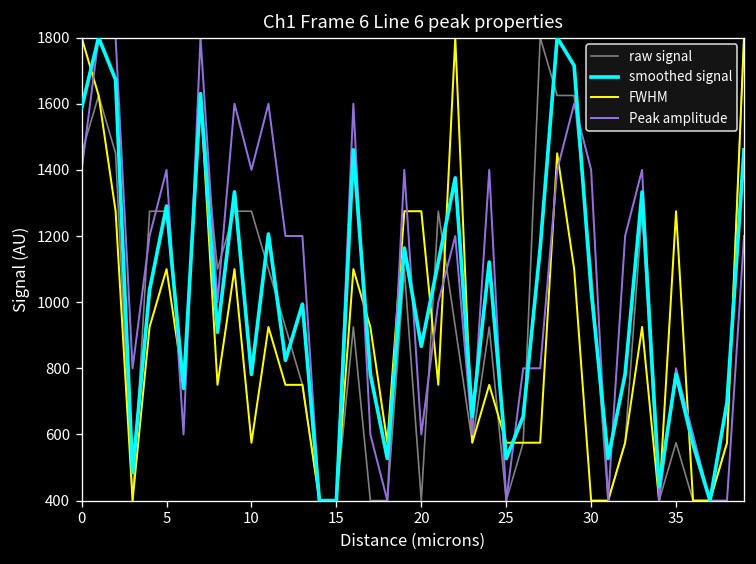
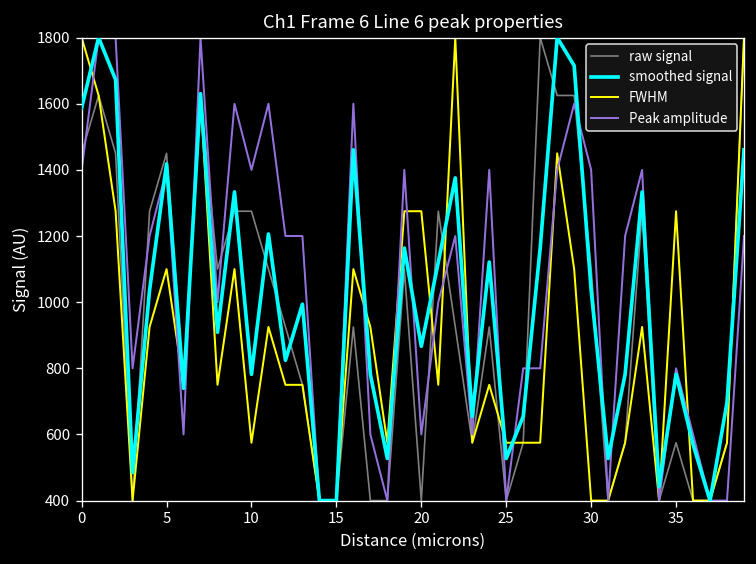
  {
    "raw signal": {
      "0": 1450,
-     "5": 1280,
+     "5": 1450,
      "10": 1280,
      "20": 400,
      "30": 1100,
      "35": 580
    },
    "smoothed signal": {
      "0": 1590,
-     "5": 1290,
+     "5": 1420,
      "10": 780,
      "20": 870,
      "25": 530,
      "30": 1040,
      "35": 780
    },
    "FWHM": {
      "0": 1800,
      "5": 1100,
      "10": 580,
      "20": 1280,
      "25": 580,
      "30": 400,
      "35": 1280
    },
    "Peak amplitude": {
      "0": 1400,
      "5": 1400,
      "10": 1400,
      "20": 600,
      "30": 1400,
      "35": 800
    }
  }
